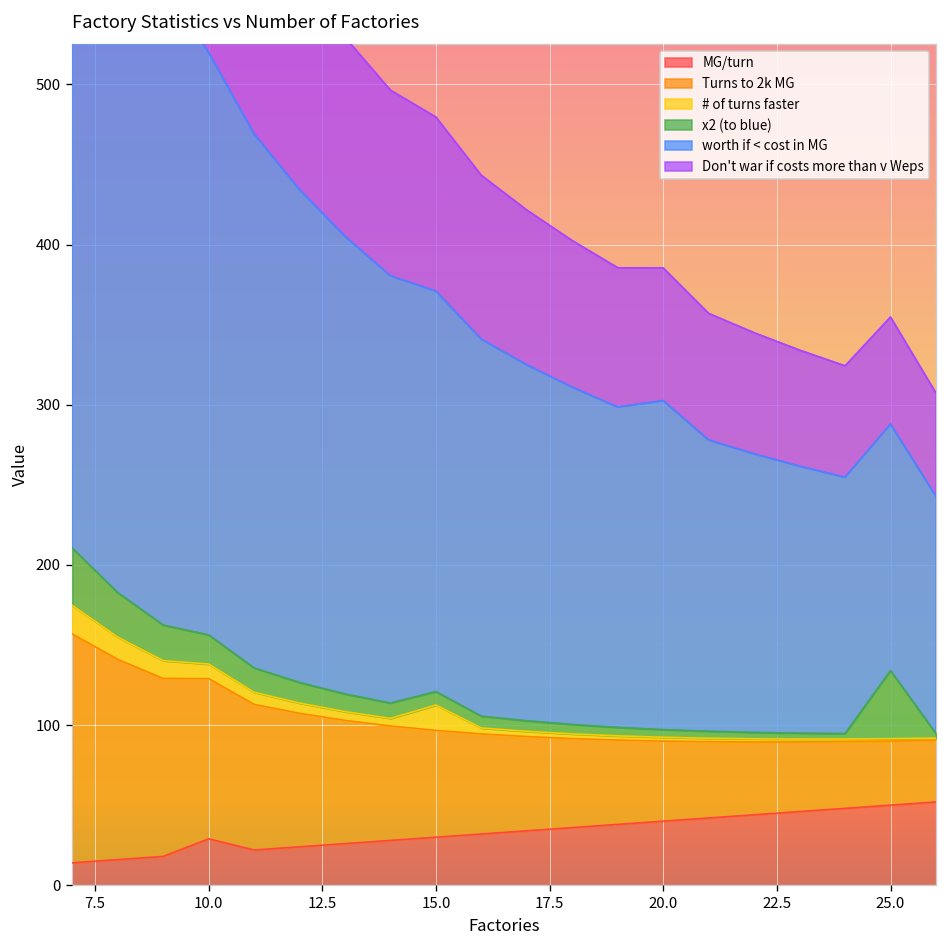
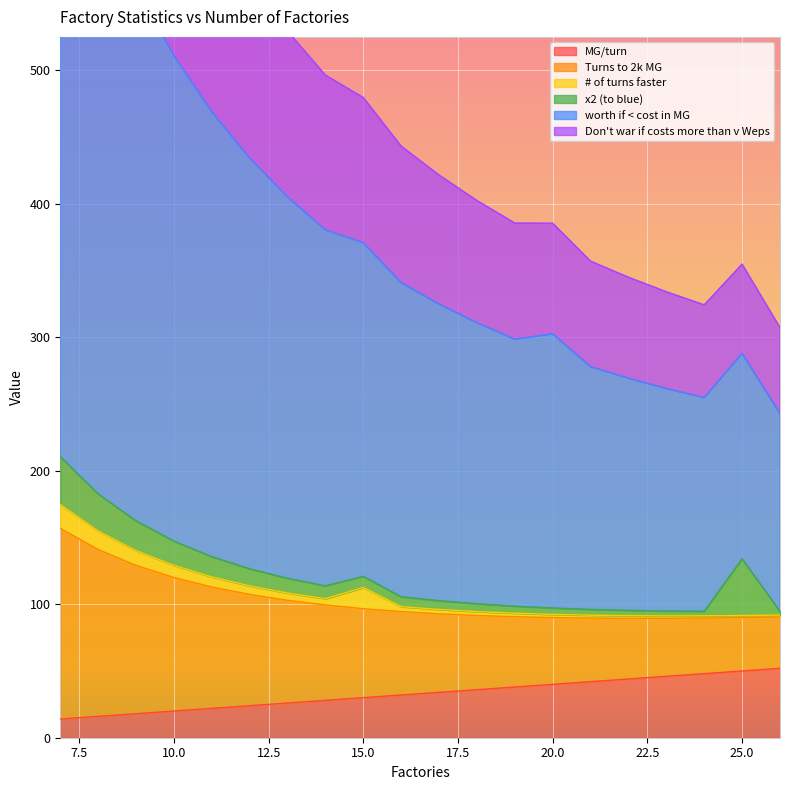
  {
    "MG/turn": {
-     "10.0": 29,
+     "10.0": 20,
      "15.0": 30,
      "20.0": 40,
      "25.0": 50
    },
    "Turns to 2k MG": {
      "10.0": 100,
      "15.0": 67,
      "20.0": 50
    },
    "# of turns faster": {
      "10.0": 9,
      "15.0": 16,
      "20.0": 2
    },
    "x2 (to blue)": {
      "10.0": 18,
      "15.0": 8,
      "20.0": 5,
      "25.0": 42
    },
    "worth if < cost in MG": {
      "10.0": 364,
      "15.0": 250,
      "20.0": 205,
      "25.0": 154
    },
    "Don't war if costs more than v Weps": {
      "15.0": 109,
      "20.0": 83,
      "25.0": 67
    }
  }
